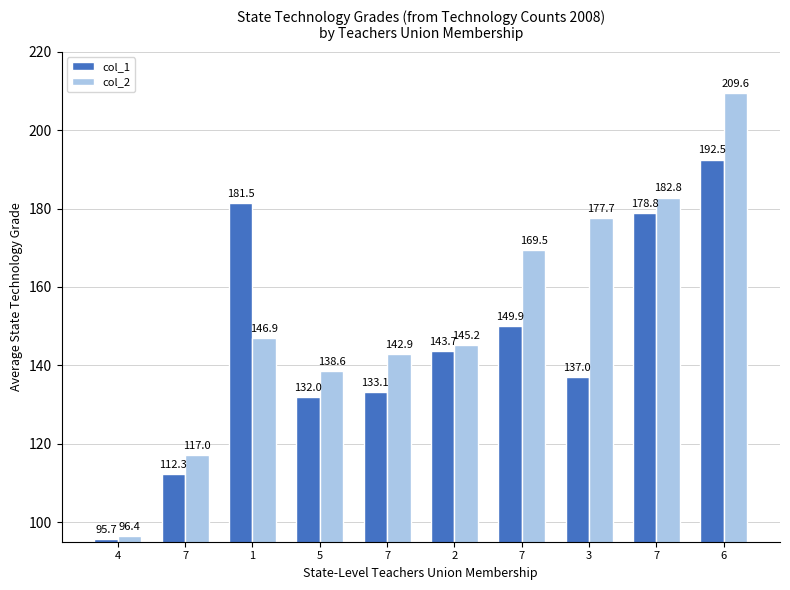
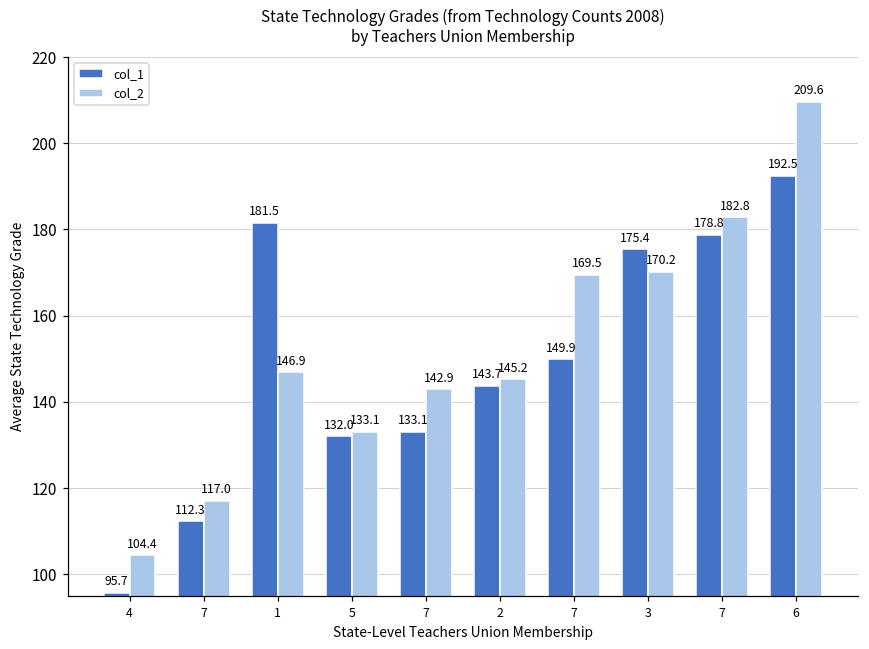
  {
    "col_1": {
      "4": 95.7,
      "1": 181.5,
      "5": 132.0,
      "2": 143.7,
-     "3": 137.0,
+     "3": 175.4,
      "6": 192.5
    },
    "col_2": {
-     "4": 96.4,
+     "4": 104.4,
      "1": 146.9,
-     "5": 138.6,
+     "5": 133.1,
      "2": 145.2,
-     "3": 177.7,
+     "3": 170.2,
      "6": 209.6
    }
  }
